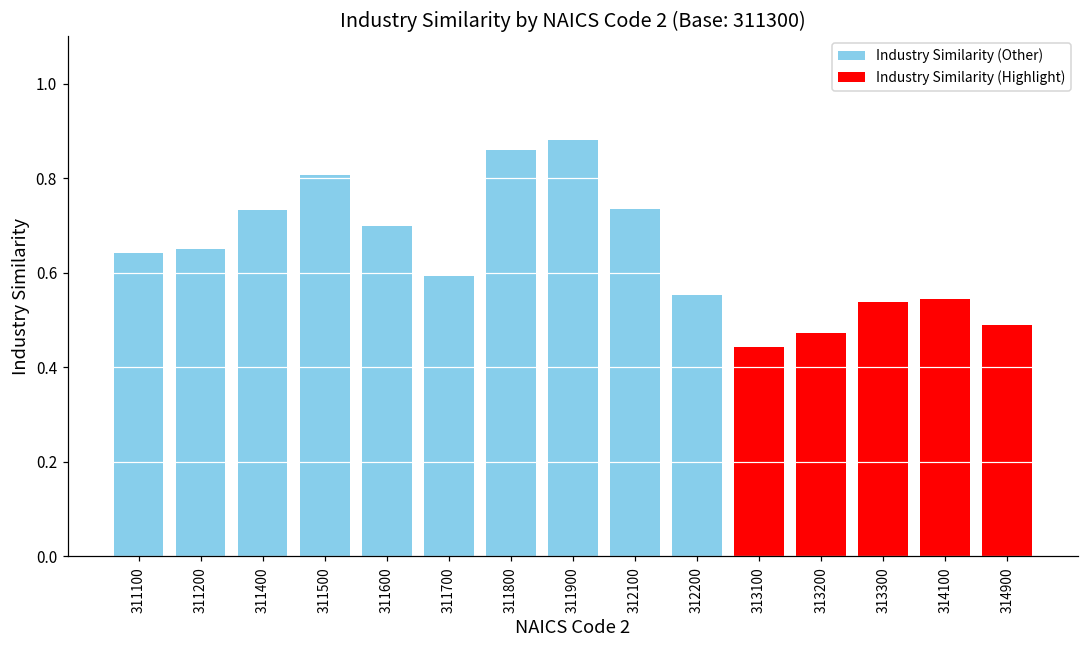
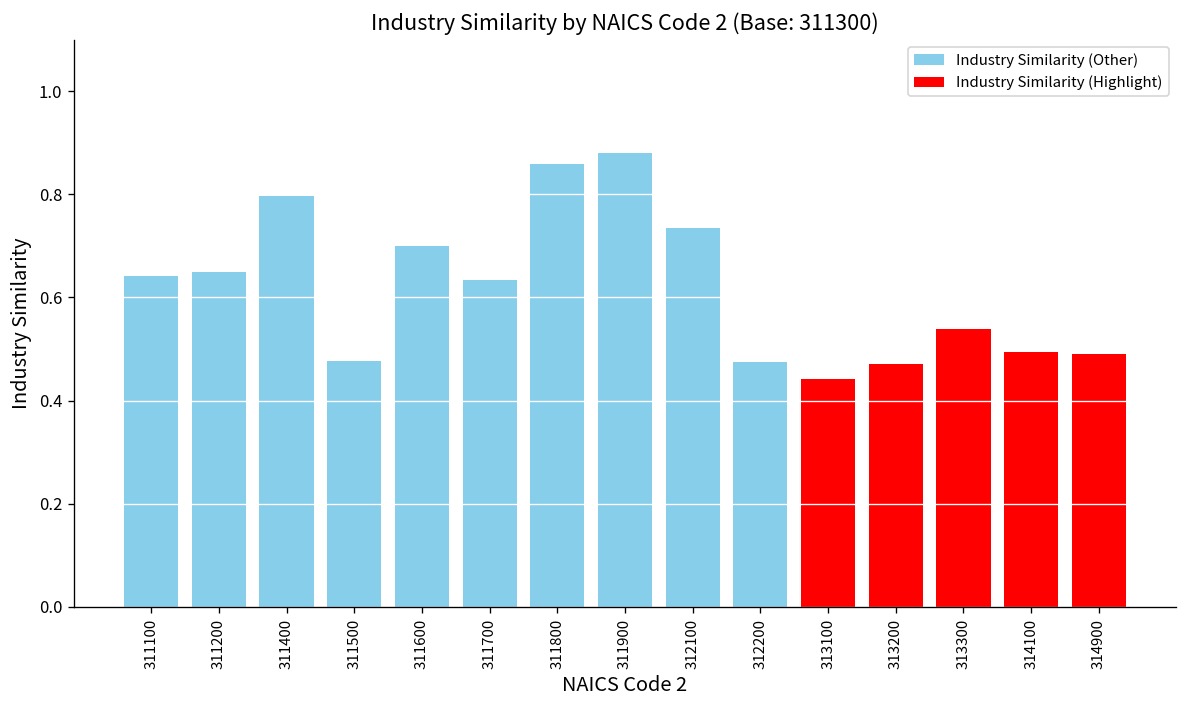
  {
    "Industry Similarity (Other)": {
      "311100": 0.64,
      "311200": 0.65,
-     "311400": 0.73,
-     "311500": 0.81,
+     "311400": 0.80,
+     "311500": 0.48,
      "311600": 0.70,
-     "311700": 0.59,
+     "311700": 0.63,
      "311800": 0.86,
      "311900": 0.88,
      "312100": 0.73,
-     "312200": 0.55
+     "312200": 0.48
    },
    "Industry Similarity (Highlight)": {
      "313100": 0.44,
      "313200": 0.47,
      "313300": 0.54,
-     "314100": 0.54,
+     "314100": 0.49,
      "314900": 0.49
    }
  }
